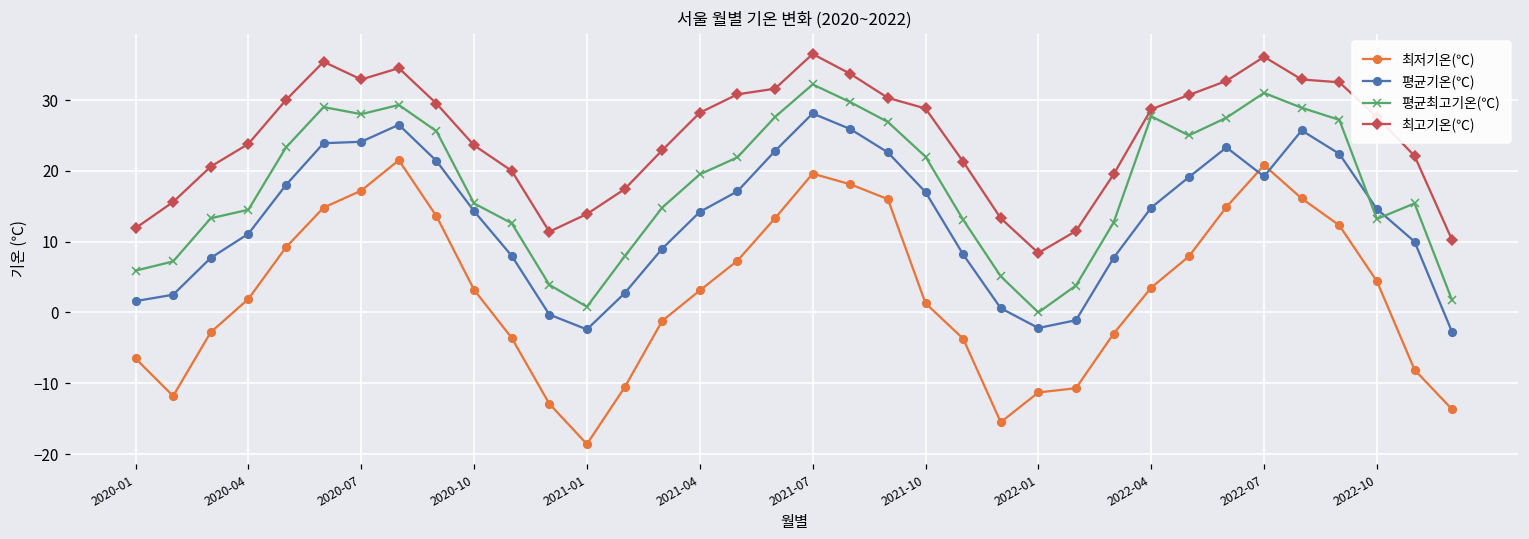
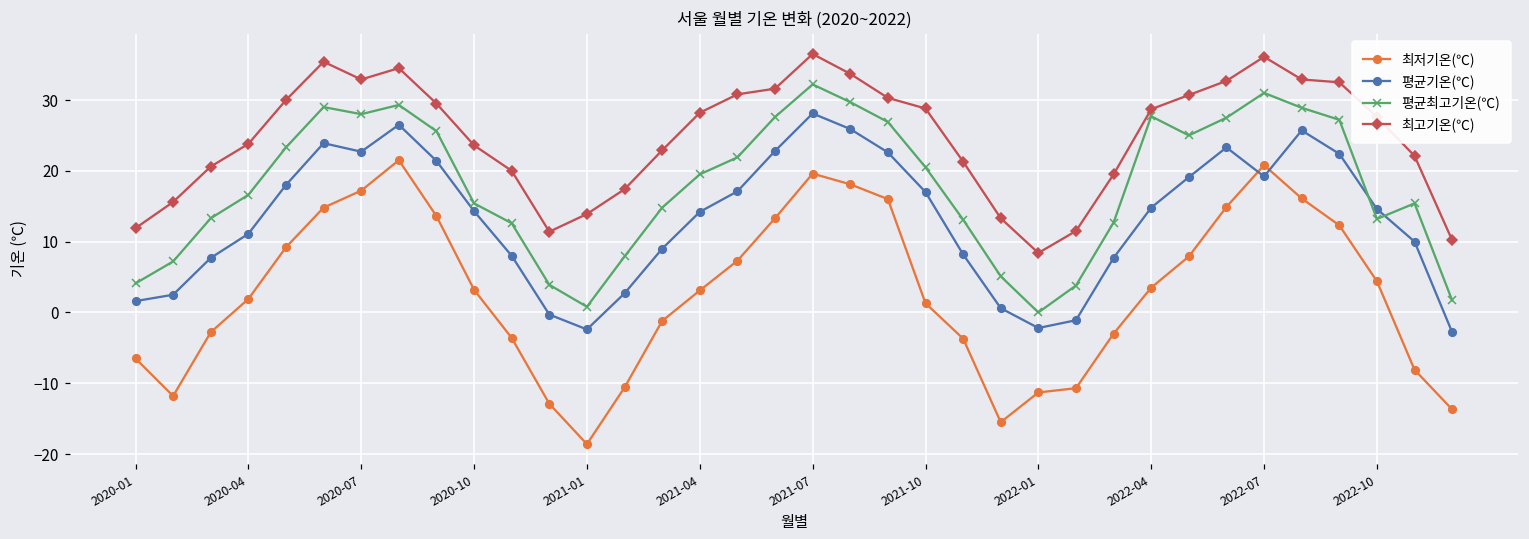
  {
    "평균기온(℃)": {
      "2020-01": 2,
      "2020-04": 11,
-     "2020-07": 24,
+     "2020-07": 23,
      "2020-10": 14,
      "2021-01": -2,
      "2021-04": 14,
      "2021-07": 28,
      "2021-10": 17,
      "2022-01": -2,
      "2022-04": 15,
      "2022-07": 19,
      "2022-10": 15
    },
    "평균최고기온(℃)": {
-     "2020-01": 6,
-     "2020-04": 15,
+     "2020-01": 4,
+     "2020-04": 17,
      "2020-07": 28,
      "2020-10": 15,
      "2021-01": 1,
      "2021-04": 20,
      "2021-07": 32,
-     "2021-10": 22,
+     "2021-10": 21,
      "2022-01": 0,
      "2022-04": 28,
      "2022-07": 31,
      "2022-10": 13
    }
  }
